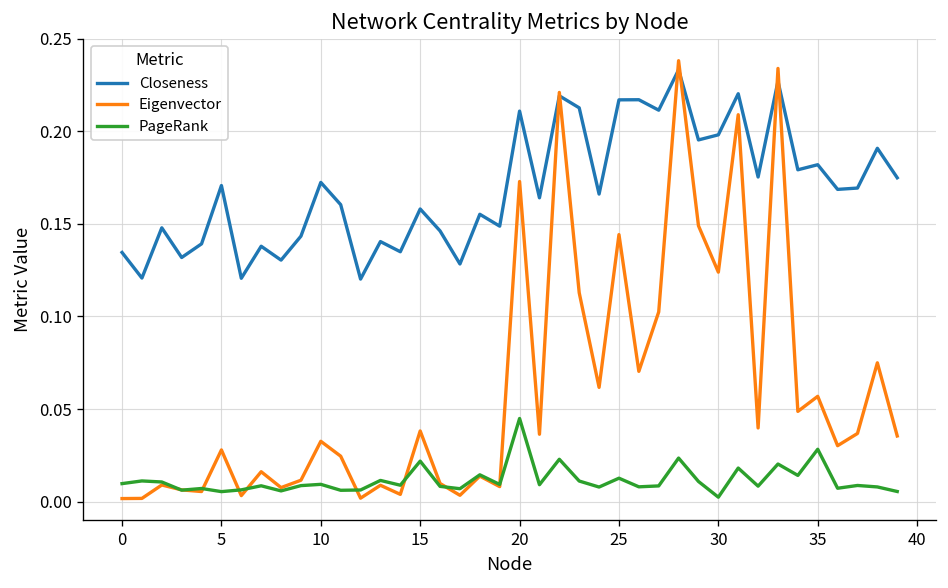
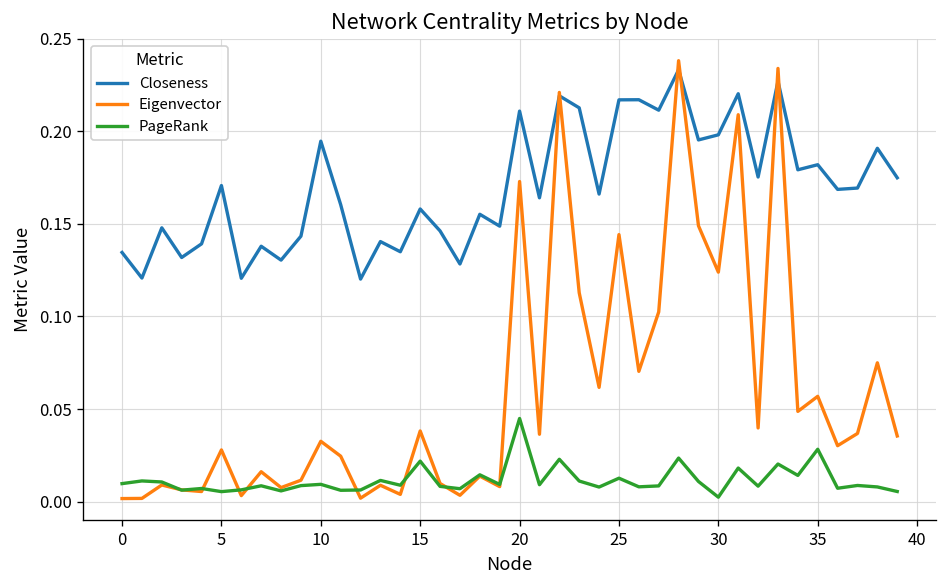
  {
    "Closeness": {
      "0": 0.135,
      "5": 0.171,
-     "10": 0.172,
+     "10": 0.195,
      "15": 0.158,
      "20": 0.211,
      "25": 0.217,
      "30": 0.198,
      "35": 0.182
    },
    "Eigenvector": {
      "0": 0.002,
      "5": 0.028,
      "10": 0.033,
      "15": 0.038,
      "20": 0.173,
      "25": 0.144,
      "30": 0.124,
      "35": 0.057
    },
    "PageRank": {
      "0": 0.010,
      "5": 0.005,
      "10": 0.009,
      "15": 0.022,
      "20": 0.045,
      "25": 0.013,
      "30": 0.002,
      "35": 0.028
    }
  }
